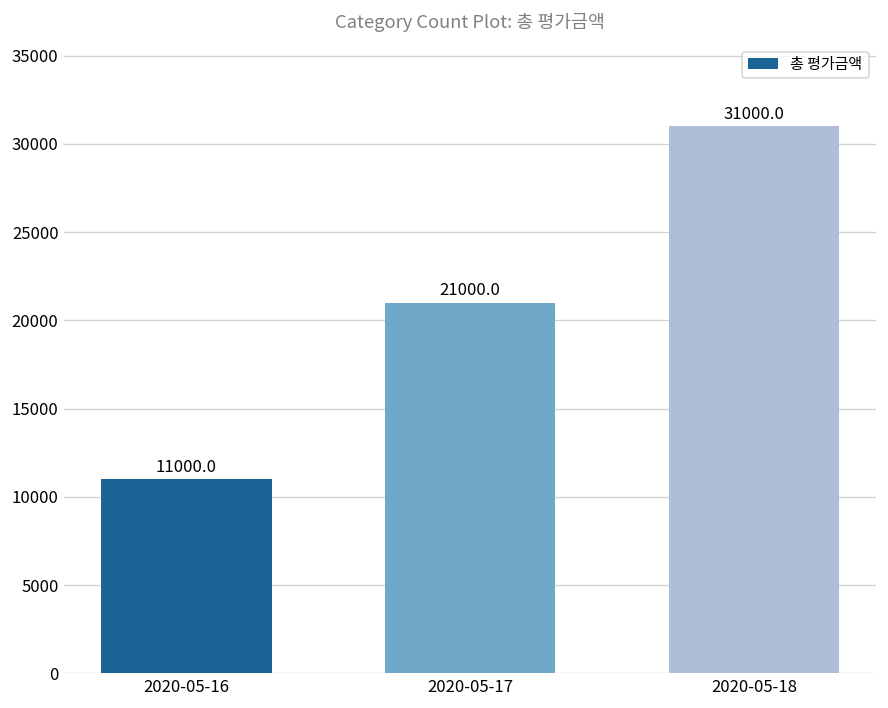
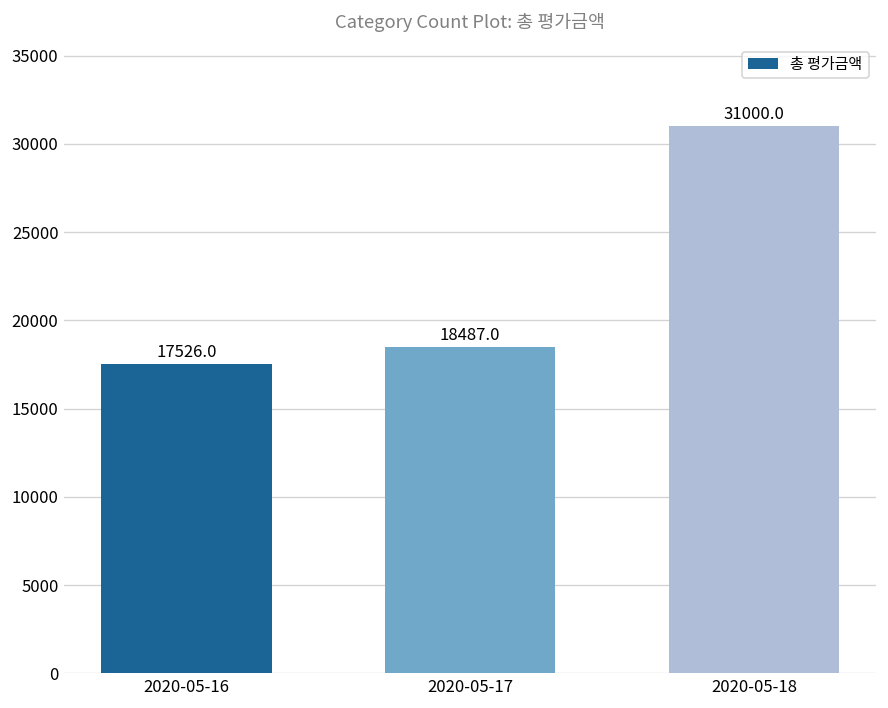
  {
-   "2020-05-16": 11000.0,
-   "2020-05-17": 21000.0,
+   "2020-05-16": 17526.0,
+   "2020-05-17": 18487.0,
    "2020-05-18": 31000.0
  }
